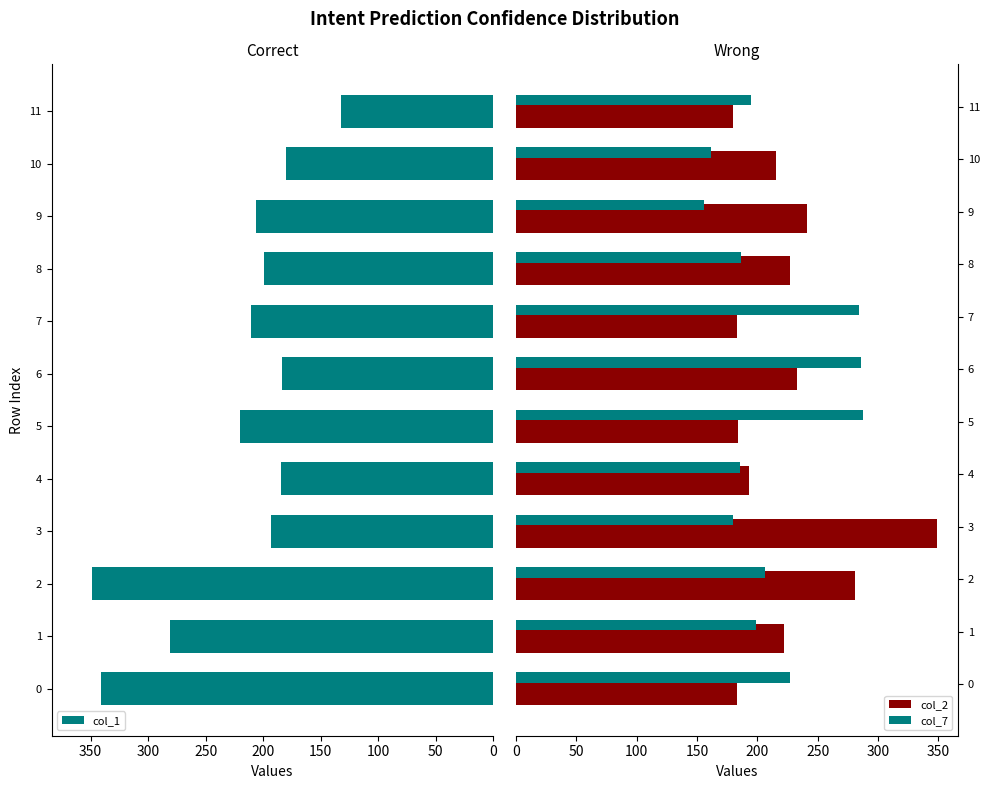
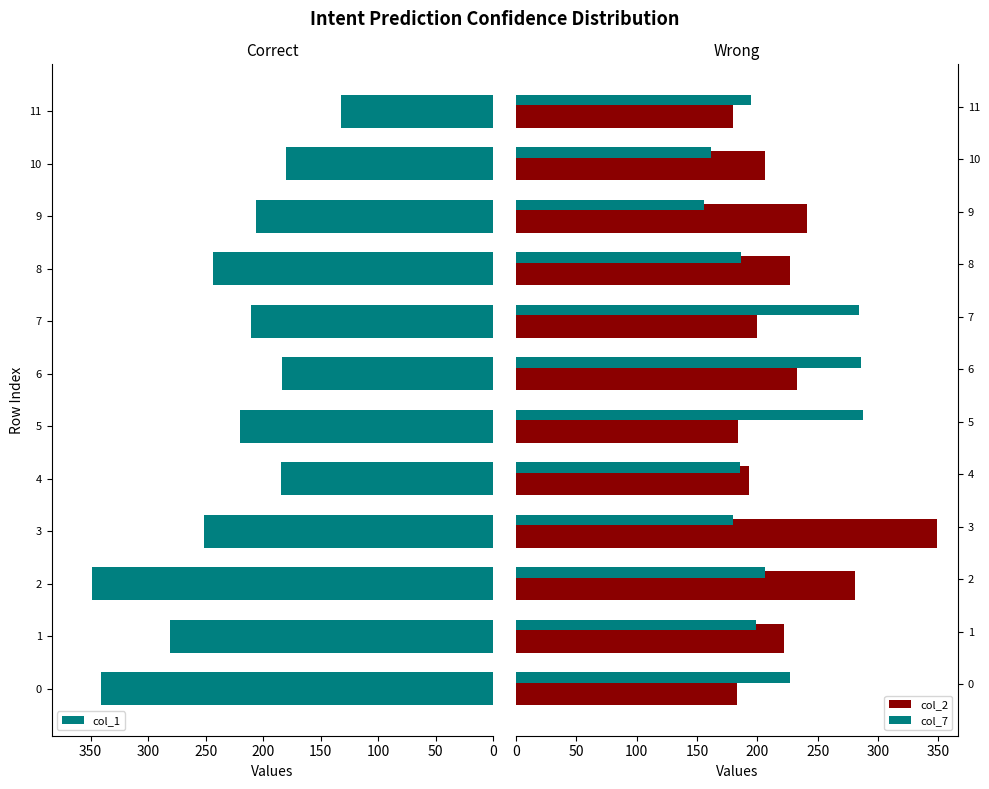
  {
    "Correct": {
      "11": 132,
      "10": 180,
      "9": 206,
-     "8": 199,
+     "8": 243,
      "7": 211,
      "6": 183,
      "5": 220,
      "4": 184,
-     "3": 193,
+     "3": 251,
      "2": 349,
      "1": 281,
      "0": 341
    },
    "Wrong": {
      "col_2": {
        "11": 180,
-       "10": 215,
+       "10": 206,
        "9": 241,
        "8": 227,
-       "7": 183,
+       "7": 200,
        "6": 233,
        "5": 184,
        "4": 193,
        "3": 349,
        "2": 281,
        "1": 222,
        "0": 183
      },
      "col_7": {
        "11": 195,
        "10": 161,
        "9": 156,
        "8": 186,
        "7": 285,
        "6": 286,
        "5": 288,
        "4": 186,
        "3": 180,
        "2": 206,
        "1": 199,
        "0": 227
      }
    }
  }
